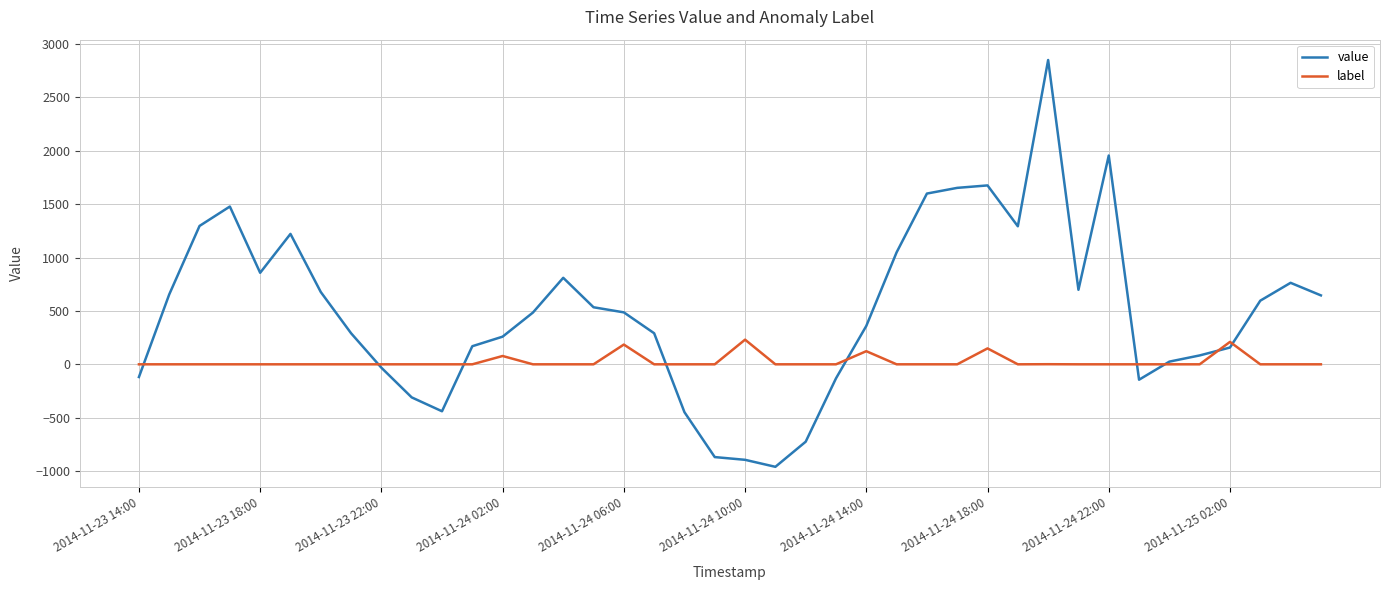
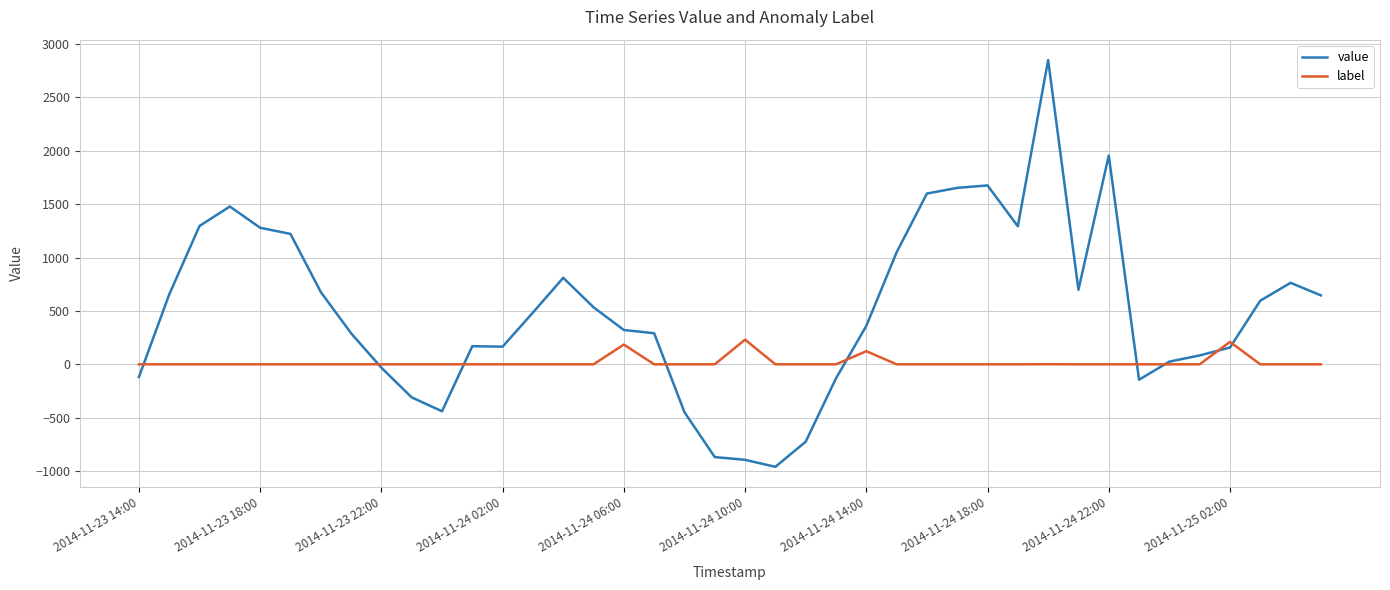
  {
    "value": {
      "2014-11-23 14:00": -120,
-     "2014-11-23 18:00": 860,
+     "2014-11-23 18:00": 1280,
      "2014-11-23 22:00": -30,
-     "2014-11-24 02:00": 260,
-     "2014-11-24 06:00": 490,
+     "2014-11-24 02:00": 170,
+     "2014-11-24 06:00": 320,
      "2014-11-24 10:00": -890,
      "2014-11-24 14:00": 360,
      "2014-11-24 18:00": 1680,
      "2014-11-24 22:00": 1960,
      "2014-11-25 02:00": 160
    },
    "label": {
      "2014-11-23 14:00": 0,
      "2014-11-23 18:00": 0,
      "2014-11-23 22:00": 0,
-     "2014-11-24 02:00": 80,
+     "2014-11-24 02:00": 0,
      "2014-11-24 06:00": 190,
      "2014-11-24 10:00": 230,
      "2014-11-24 14:00": 120,
-     "2014-11-24 18:00": 150,
+     "2014-11-24 18:00": 0,
      "2014-11-24 22:00": 0,
      "2014-11-25 02:00": 210
    }
  }
